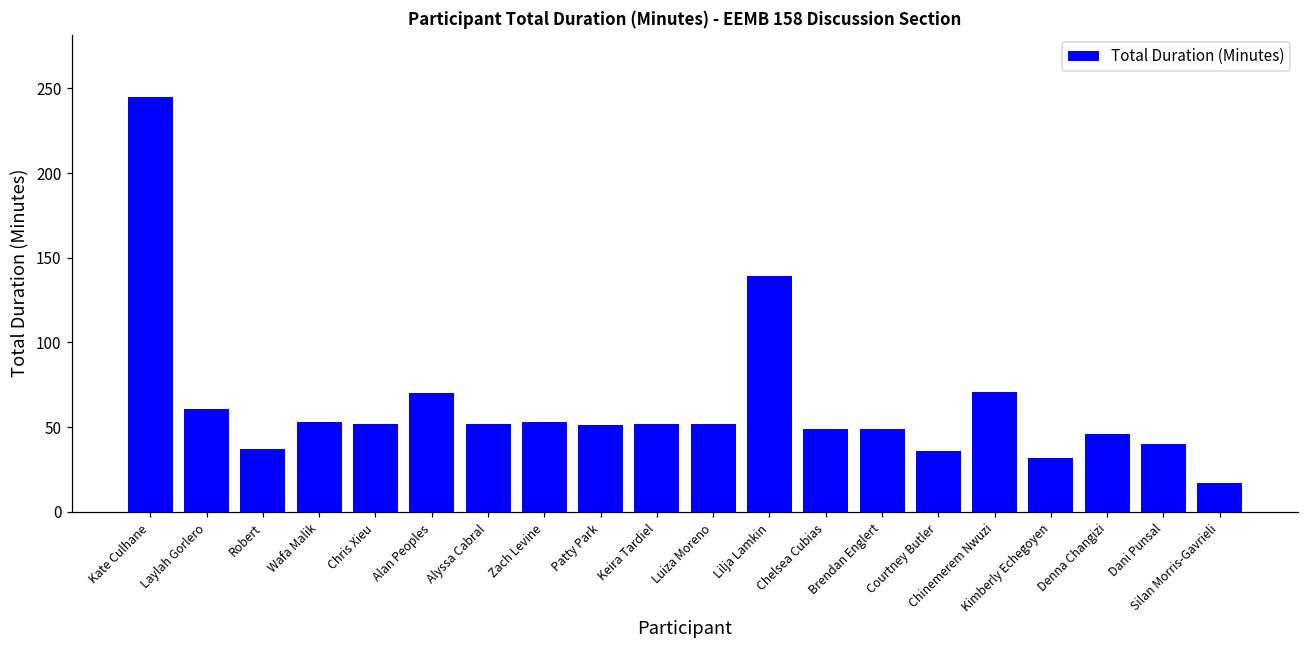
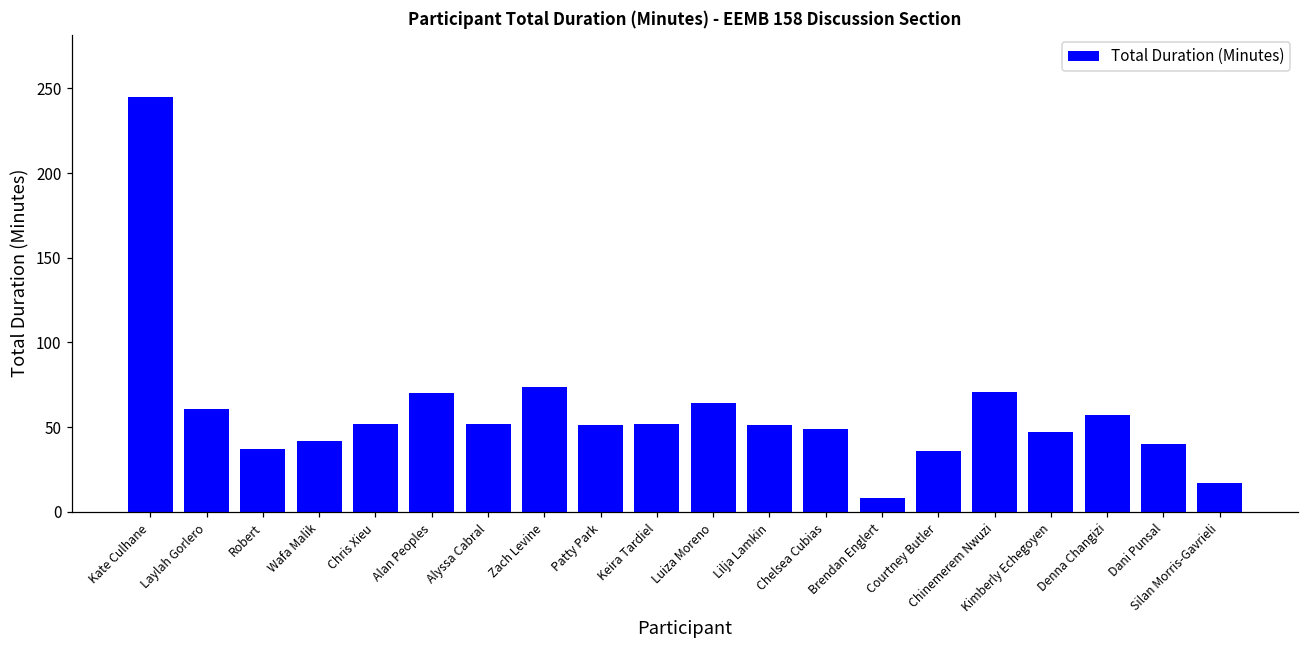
  {
    "Kate Culhane": 245,
    "Laylah Gorlero": 61,
    "Robert": 37,
-   "Wafa Malik": 53,
+   "Wafa Malik": 42,
    "Chris Xieu": 52,
    "Alan Peoples": 70,
    "Alyssa Cabral": 52,
-   "Zach Levine": 53,
+   "Zach Levine": 74,
    "Patty Park": 51,
    "Keira Tardiel": 52,
-   "Luiza Moreno": 52,
-   "Lilja Lamkin": 139,
+   "Luiza Moreno": 64,
+   "Lilja Lamkin": 51,
    "Chelsea Cubias": 49,
-   "Brendan Englert": 49,
+   "Brendan Englert": 8,
    "Courtney Butler": 36,
    "Chinemerem Nwuzi": 71,
-   "Kimberly Echegoyen": 32,
-   "Denna Changizi": 46,
+   "Kimberly Echegoyen": 47,
+   "Denna Changizi": 57,
    "Dani Punsal": 40,
    "Silan Morris-Gavrieli": 17
  }
